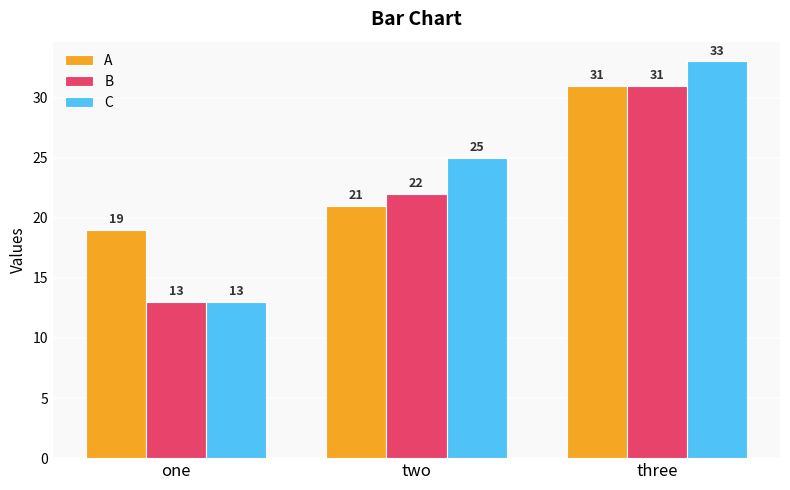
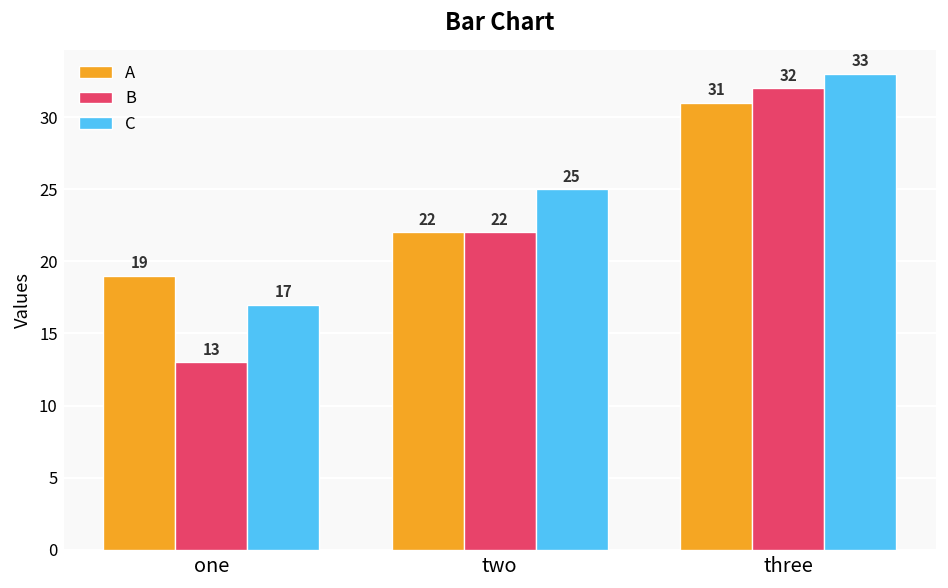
  {
    "A": {
      "one": 19,
-     "two": 21,
+     "two": 22,
      "three": 31
    },
    "B": {
      "one": 13,
      "two": 22,
-     "three": 31
+     "three": 32
    },
    "C": {
-     "one": 13,
+     "one": 17,
      "two": 25,
      "three": 33
    }
  }
